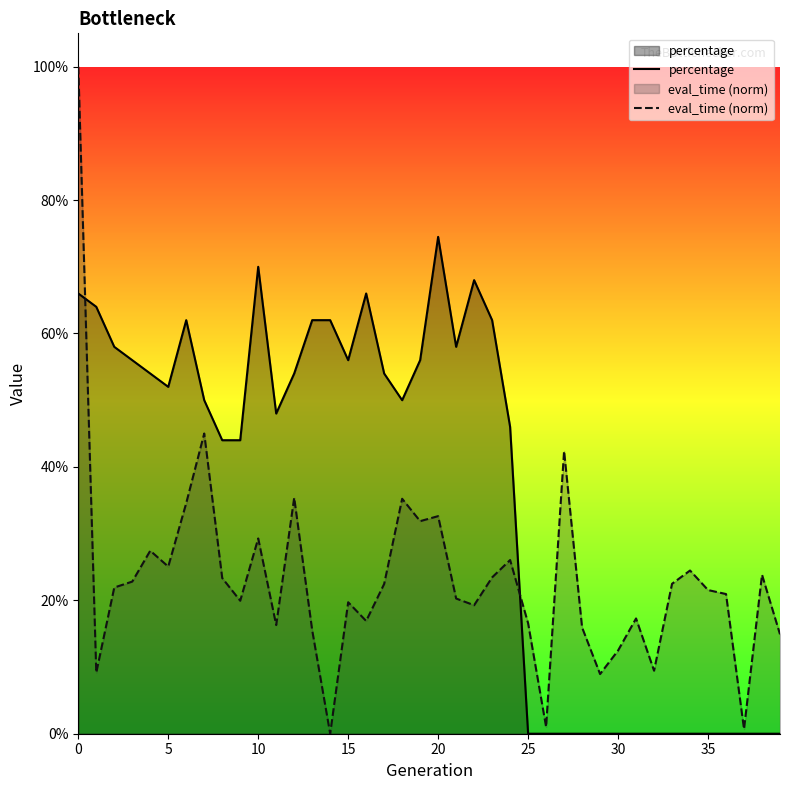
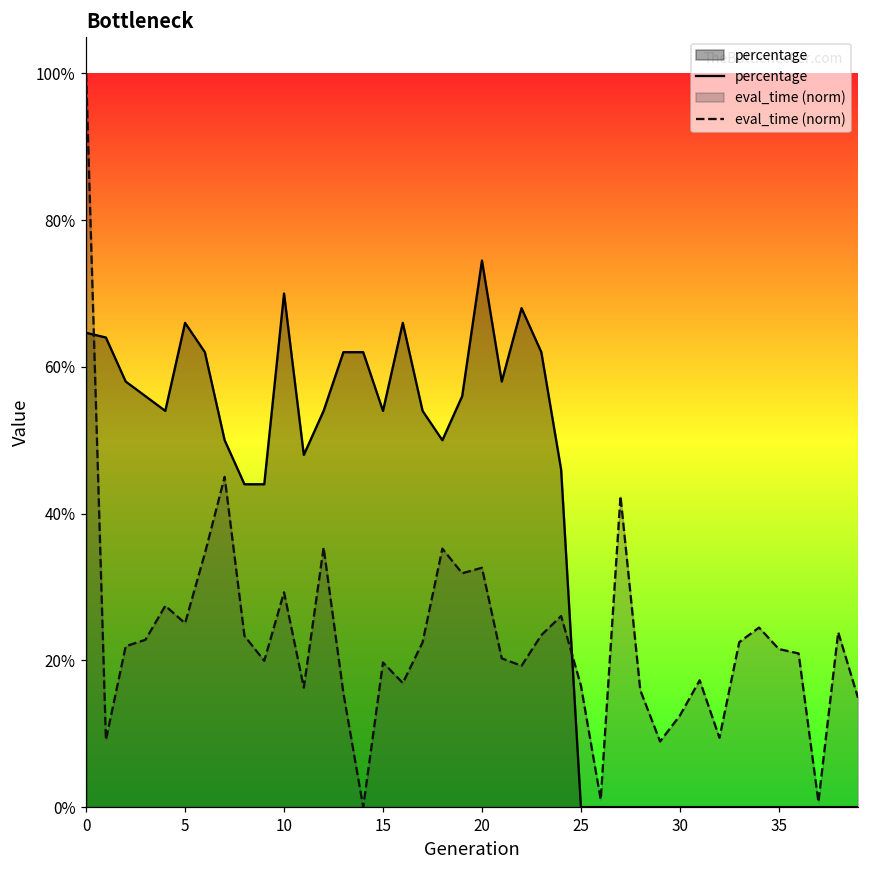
  {
    "percentage": {
-     "0": "66%",
-     "5": "52%",
+     "0": "65%",
+     "5": "66%",
      "10": "70%",
-     "15": "56%",
+     "15": "54%",
      "20": "74%",
      "25": "0%",
      "30": "0%",
      "35": "0%"
    }
  }
